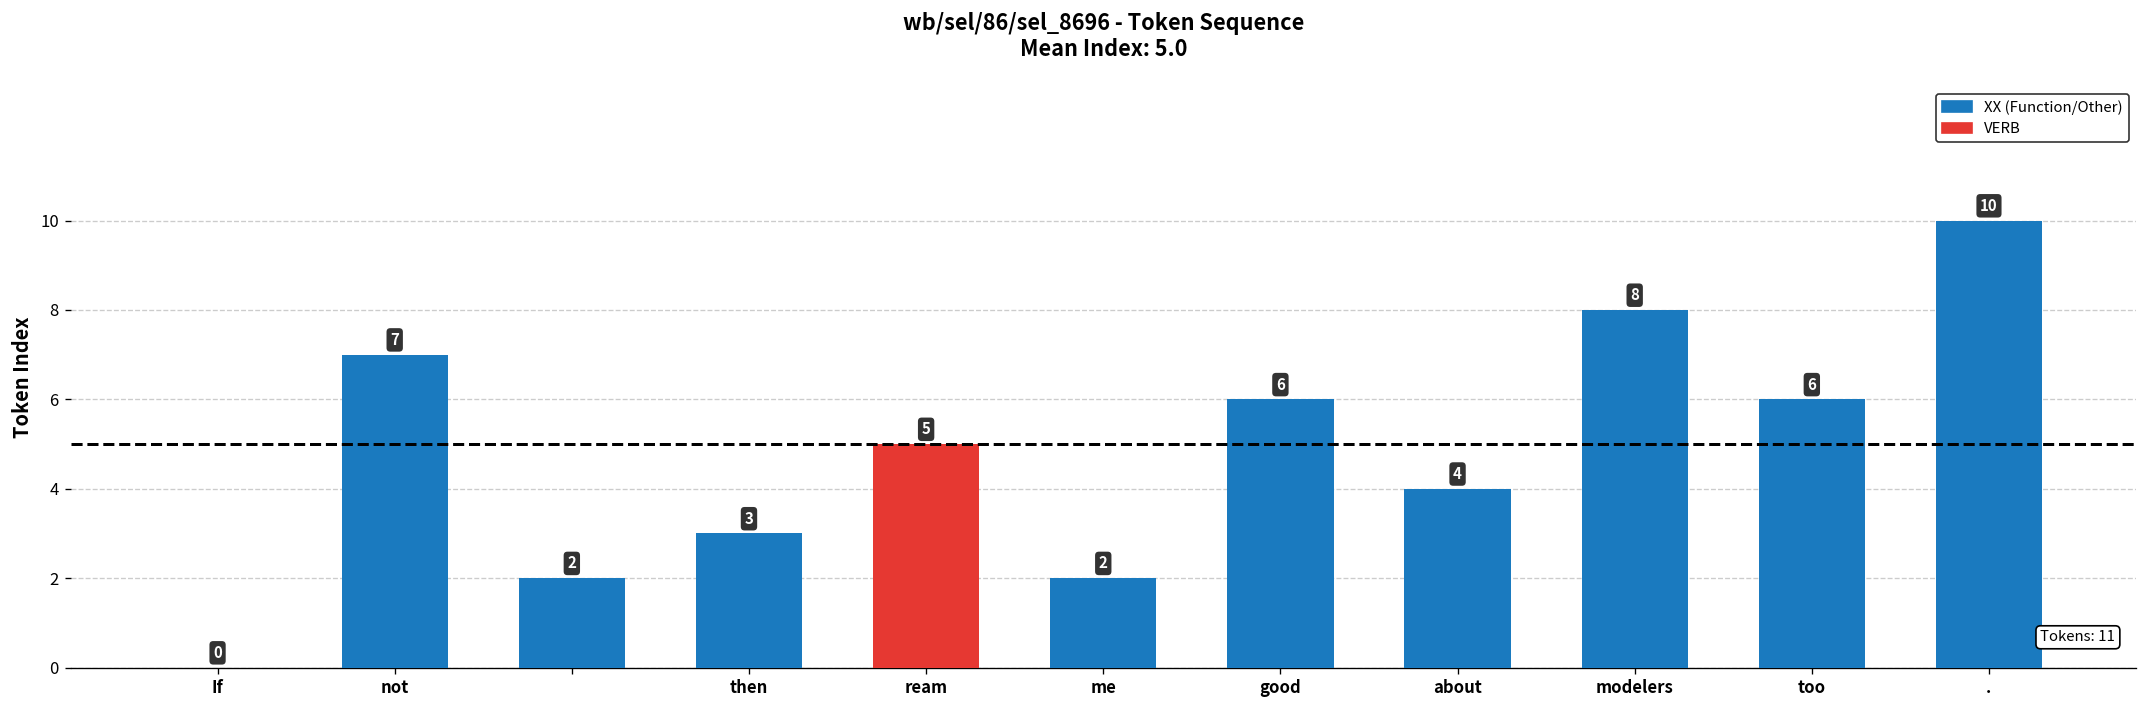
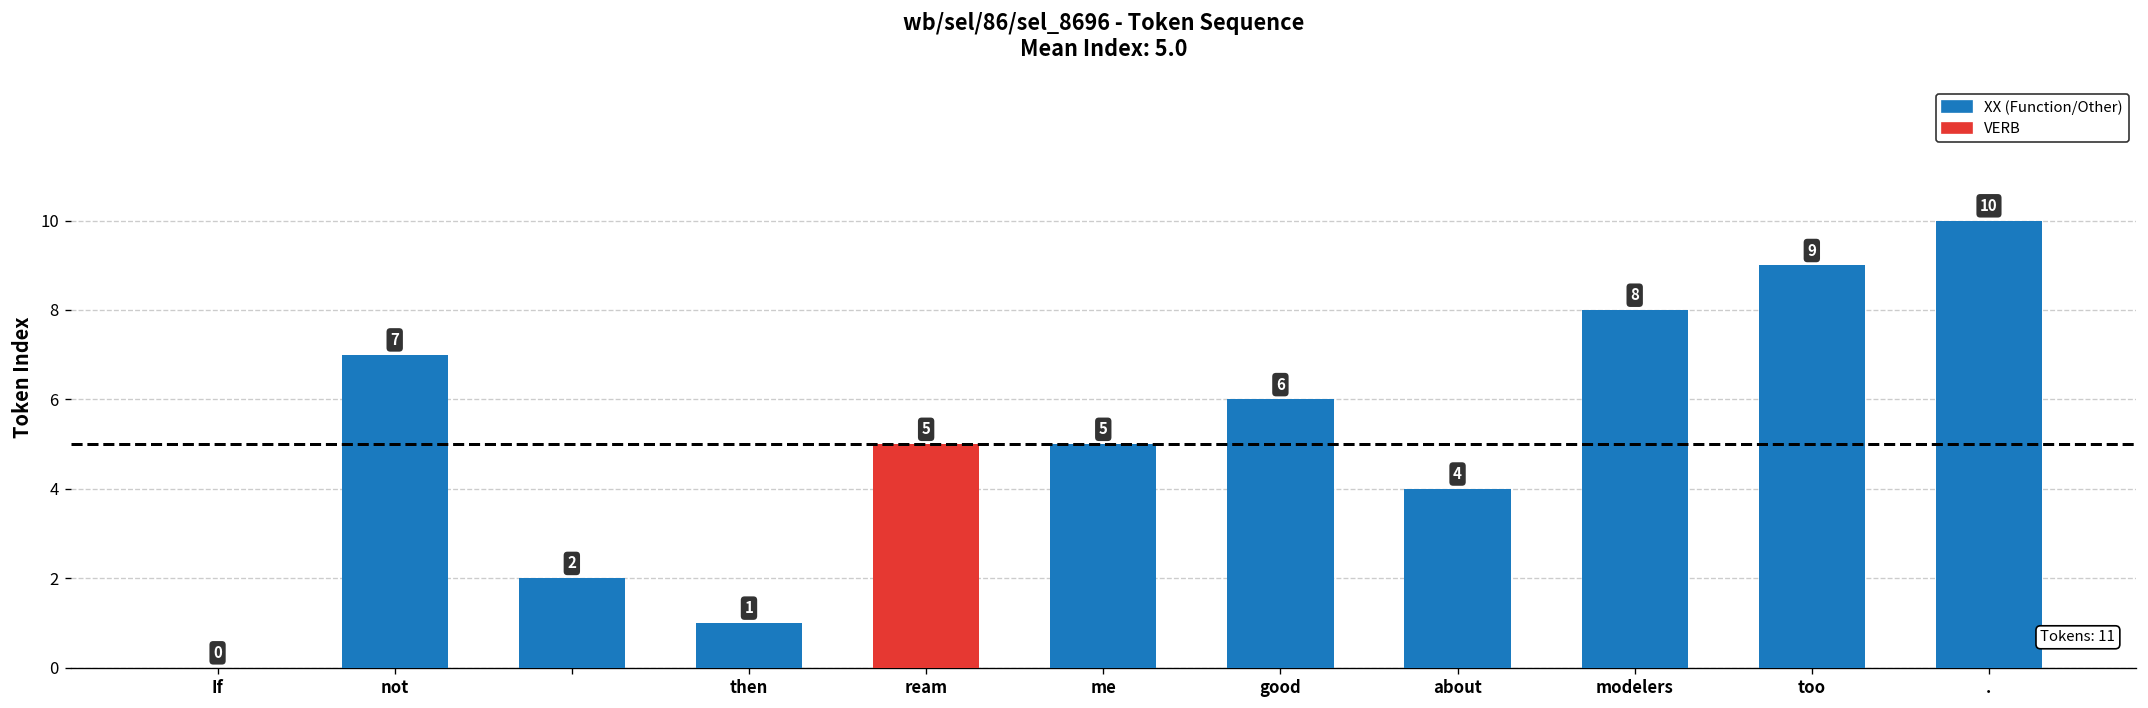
  {
-   "then": 3,
-   "me": 2,
-   "too": 6
+   "then": 1,
+   "me": 5,
+   "too": 9
  }
